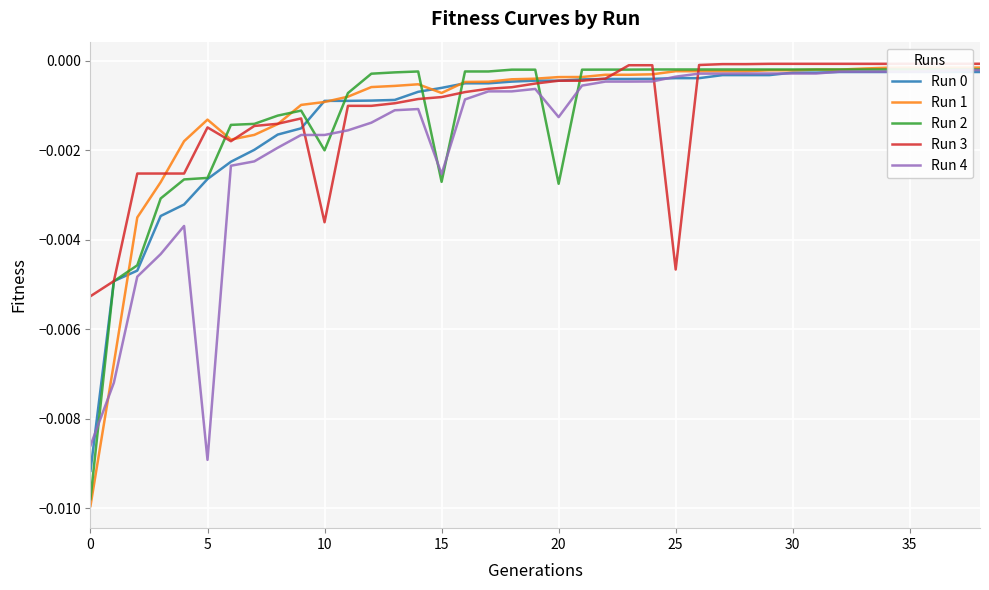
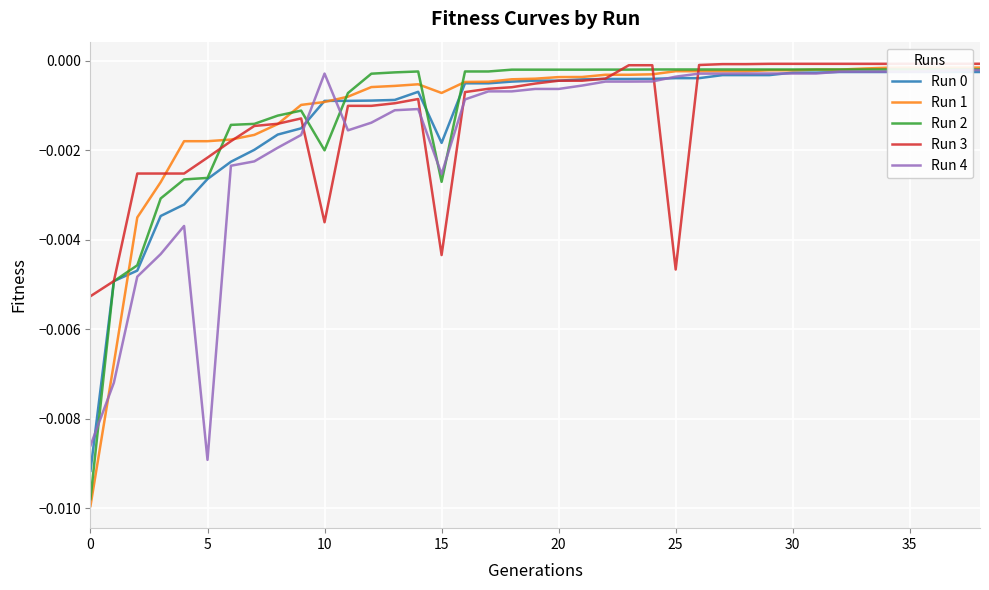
  {
    "Run 0": {
      "0": -0.0092,
-     "15": -0.0006
+     "15": -0.0018
    },
    "Run 1": {
      "0": -0.0100,
-     "5": -0.0013,
+     "5": -0.0018,
      "15": -0.0007,
      "20": -0.0004
    },
    "Run 2": {
      "0": -0.0098,
      "10": -0.0020,
      "15": -0.0027,
-     "20": -0.0028
+     "20": -0.0002
    },
    "Run 3": {
      "0": -0.0053,
-     "5": -0.0015,
+     "5": -0.0022,
      "10": -0.0036,
-     "15": -0.0008,
+     "15": -0.0043,
      "25": -0.0047,
      "30": -0.0001
    },
    "Run 4": {
      "0": -0.0086,
      "5": -0.0089,
-     "10": -0.0017,
+     "10": -0.0003,
      "15": -0.0025,
-     "20": -0.0013
+     "20": -0.0006
    }
  }
